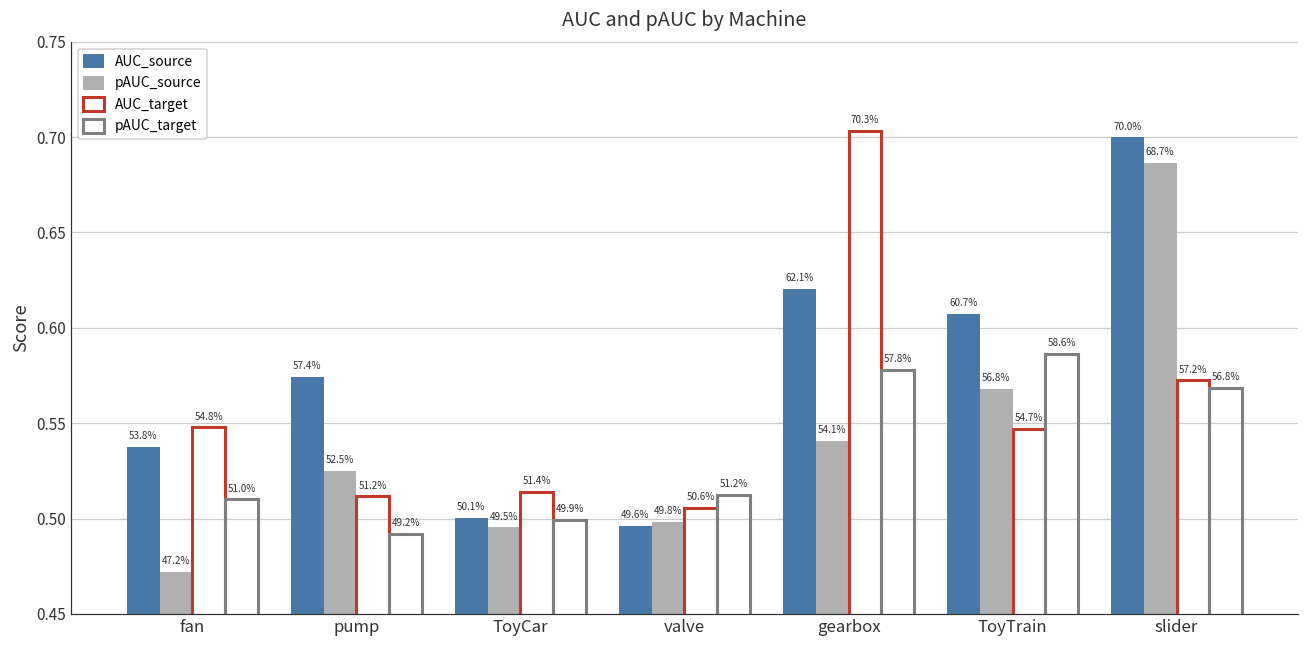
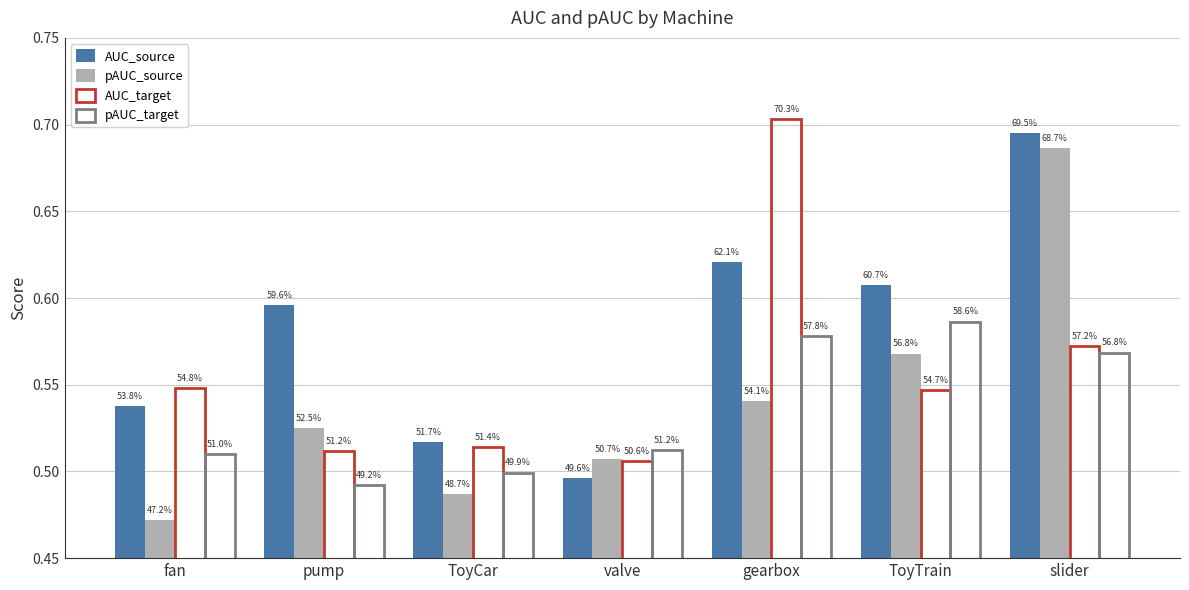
  {
    "AUC_source": {
      "fan": "53.8%",
-     "pump": "57.4%",
-     "ToyCar": "50.1%",
+     "pump": "59.6%",
+     "ToyCar": "51.7%",
      "valve": "49.6%",
      "gearbox": "62.1%",
      "ToyTrain": "60.7%",
-     "slider": "70.0%"
+     "slider": "69.5%"
    },
    "pAUC_source": {
      "fan": "47.2%",
      "pump": "52.5%",
-     "ToyCar": "49.5%",
-     "valve": "49.8%",
+     "ToyCar": "48.7%",
+     "valve": "50.7%",
      "gearbox": "54.1%",
      "ToyTrain": "56.8%",
      "slider": "68.7%"
    }
  }
